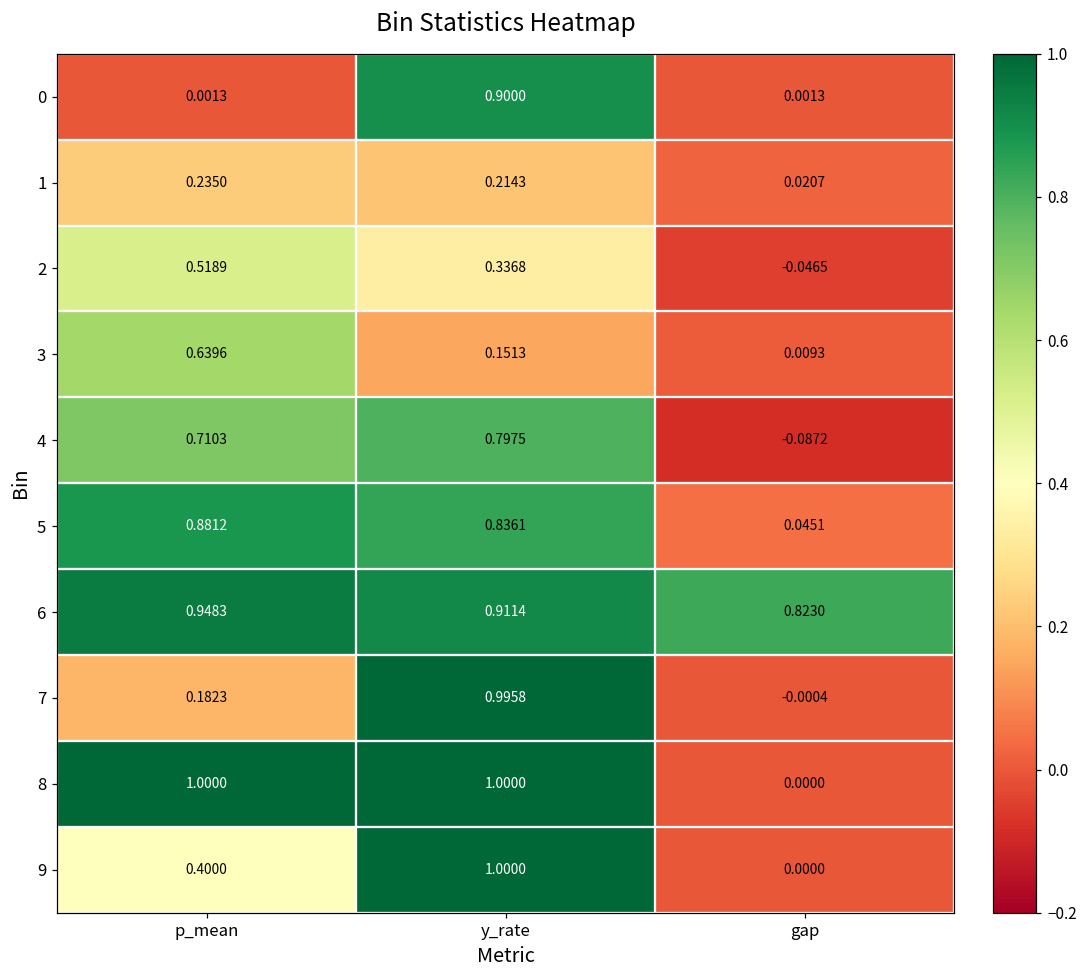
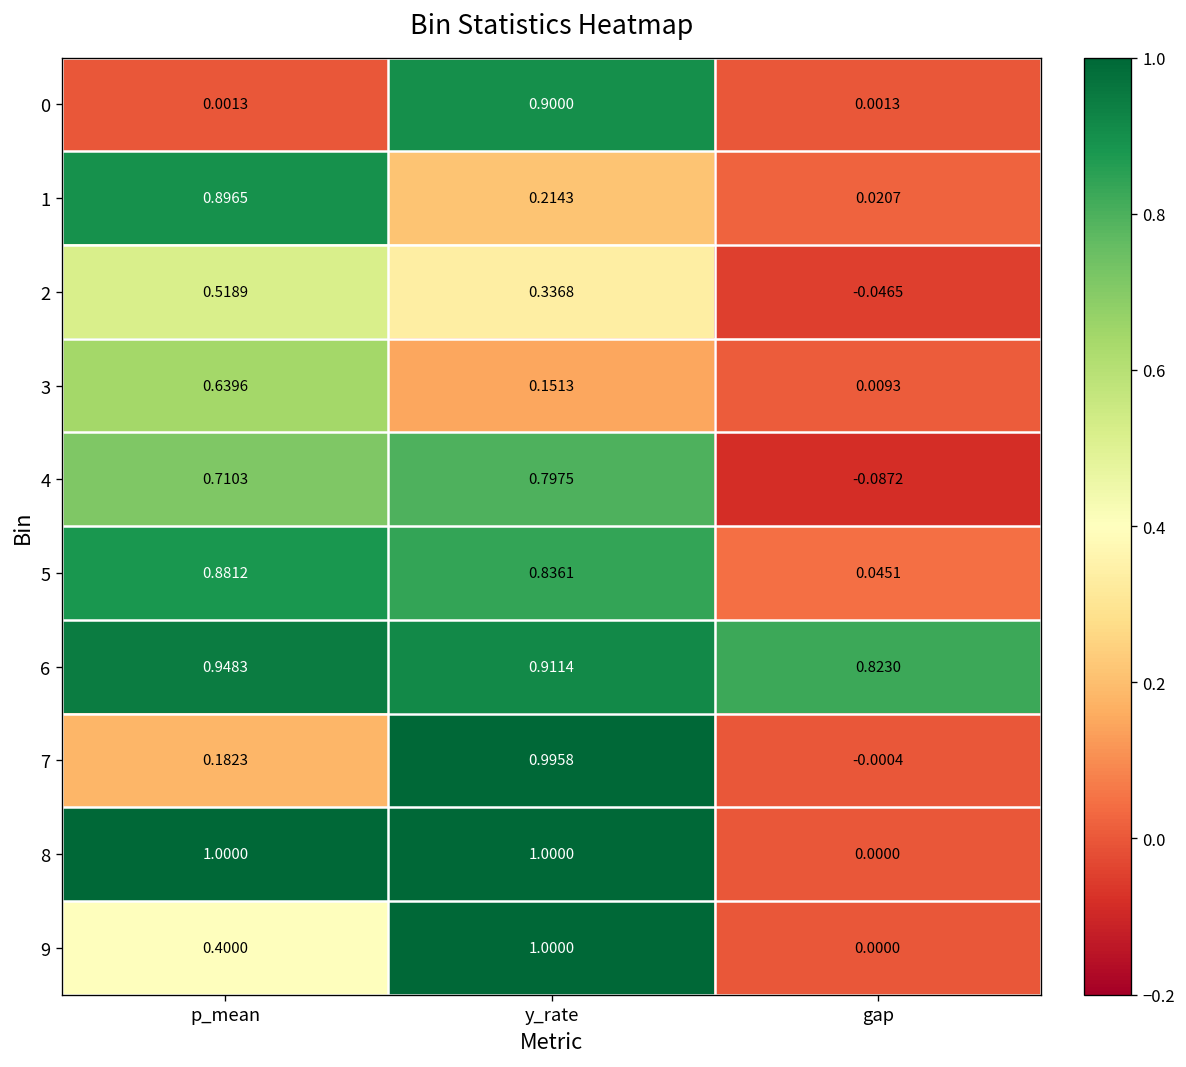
  {
    "0": {
      "p_mean": 0.0013,
      "y_rate": 0.9000,
      "gap": 0.0013
    },
    "1": {
-     "p_mean": 0.2350,
+     "p_mean": 0.8965,
      "y_rate": 0.2143,
      "gap": 0.0207
    },
    "2": {
      "p_mean": 0.5189,
      "y_rate": 0.3368,
      "gap": -0.0465
    },
    "3": {
      "p_mean": 0.6396,
      "y_rate": 0.1513,
      "gap": 0.0093
    },
    "4": {
      "p_mean": 0.7103,
      "y_rate": 0.7975,
      "gap": -0.0872
    },
    "5": {
      "p_mean": 0.8812,
      "y_rate": 0.8361,
      "gap": 0.0451
    },
    "6": {
      "p_mean": 0.9483,
      "y_rate": 0.9114,
      "gap": 0.8230
    },
    "7": {
      "p_mean": 0.1823,
      "y_rate": 0.9958,
      "gap": -0.0004
    },
    "8": {
      "p_mean": 1.0000,
      "y_rate": 1.0000,
      "gap": 0.0000
    },
    "9": {
      "p_mean": 0.4000,
      "y_rate": 1.0000,
      "gap": 0.0000
    }
  }
